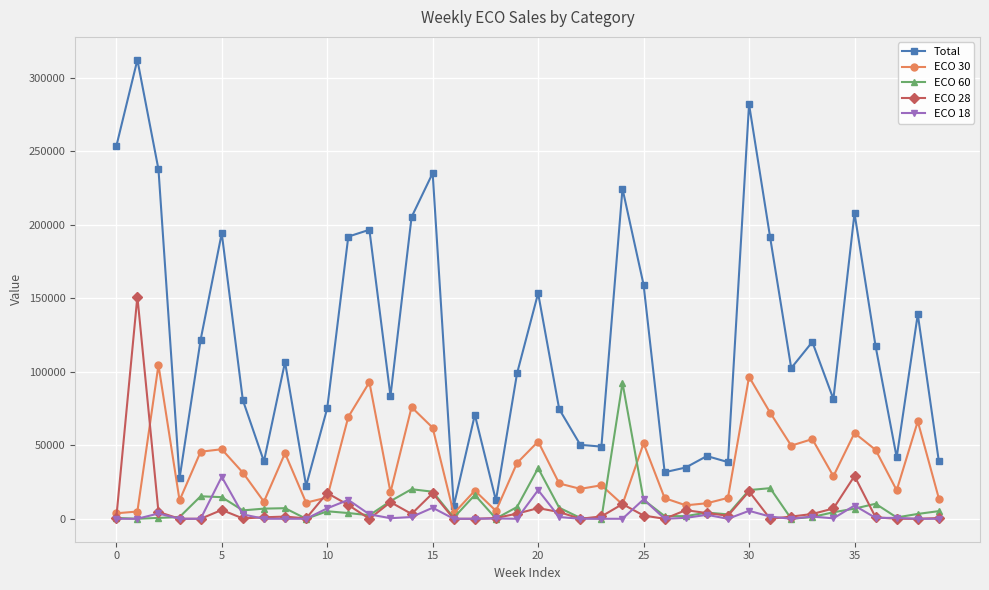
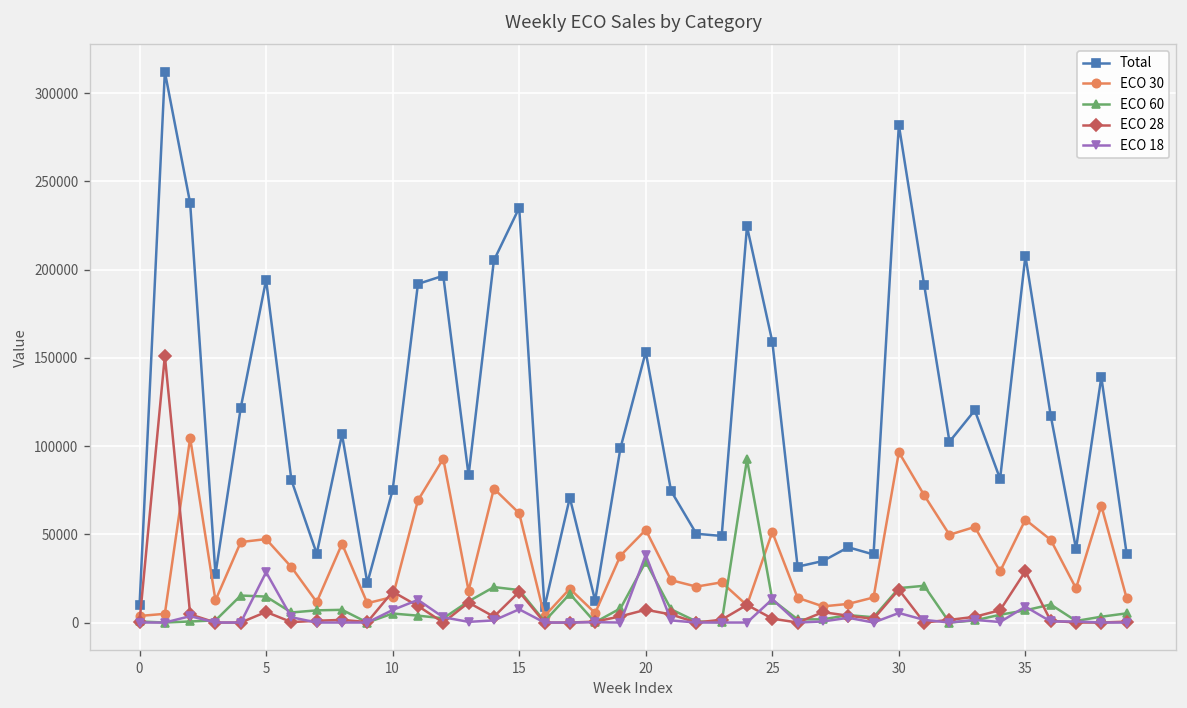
  {
    "Total": {
-     "0": 253000,
+     "0": 10000,
      "5": 194000,
      "10": 75000,
      "15": 235000,
      "20": 153000,
      "25": 159000,
      "30": 282000,
      "35": 208000
    },
    "ECO 60": {
      "5": 15000,
      "10": 5000,
      "20": 34000,
      "35": 7000
    },
    "ECO 18": {
      "5": 29000,
      "10": 7000,
      "15": 8000,
-     "20": 20000,
+     "20": 38000,
      "30": 5000,
      "35": 9000
    }
  }
